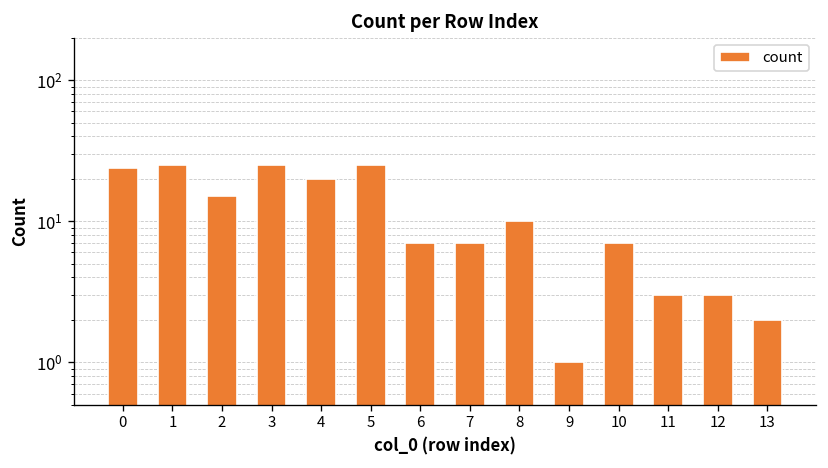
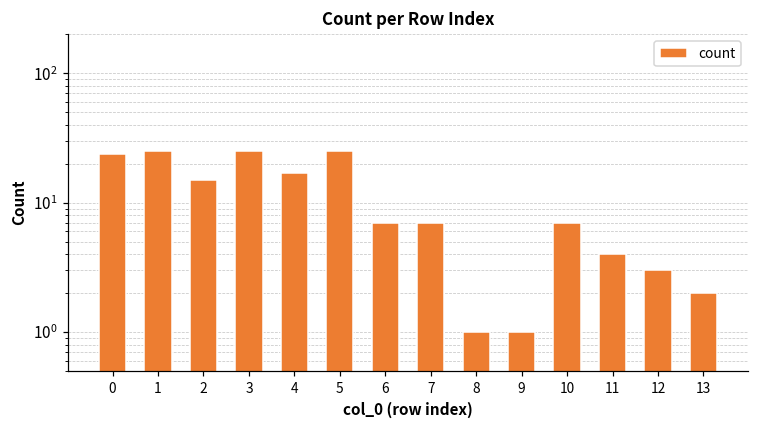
  {
    "0": 24,
    "1": 25,
    "2": 15,
    "3": 25,
-   "4": 20,
+   "4": 17,
    "5": 25,
    "6": 7,
    "7": 7,
-   "8": 10,
+   "8": 1,
    "9": 1,
    "10": 7,
-   "11": 3,
+   "11": 4,
    "12": 3,
    "13": 2
  }
